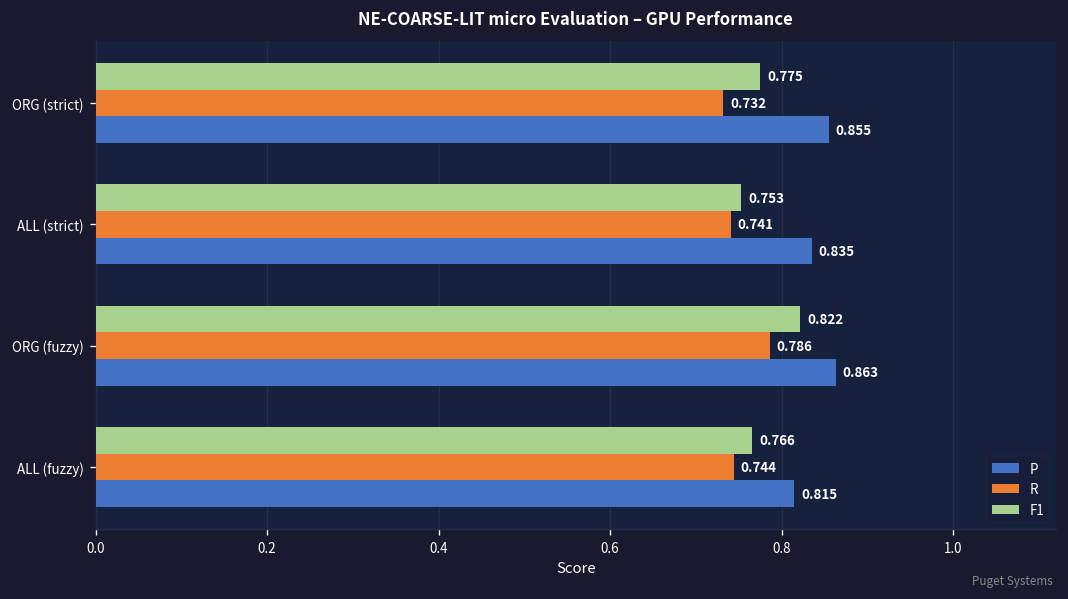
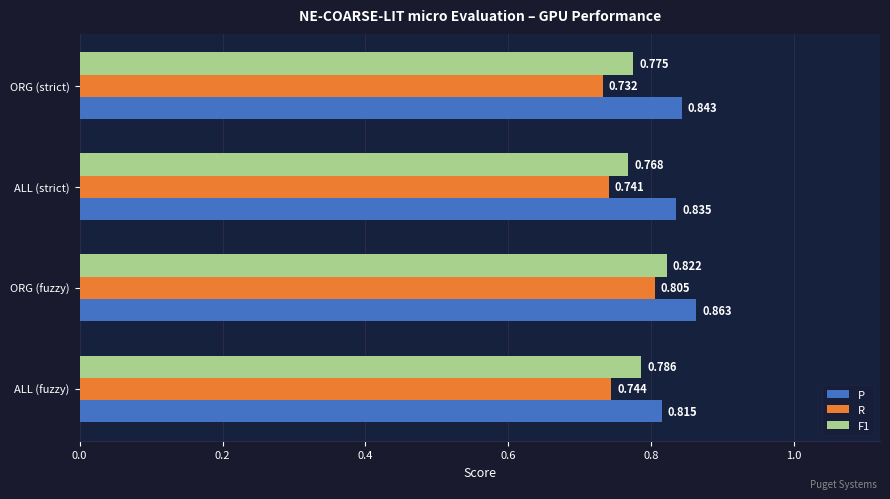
  {
    "P": {
-     "ORG (strict)": 0.855,
+     "ORG (strict)": 0.843,
      "ALL (strict)": 0.835,
      "ORG (fuzzy)": 0.863,
      "ALL (fuzzy)": 0.815
    },
    "R": {
      "ORG (strict)": 0.732,
      "ALL (strict)": 0.741,
-     "ORG (fuzzy)": 0.786,
+     "ORG (fuzzy)": 0.805,
      "ALL (fuzzy)": 0.744
    },
    "F1": {
      "ORG (strict)": 0.775,
-     "ALL (strict)": 0.753,
+     "ALL (strict)": 0.768,
      "ORG (fuzzy)": 0.822,
-     "ALL (fuzzy)": 0.766
+     "ALL (fuzzy)": 0.786
    }
  }
